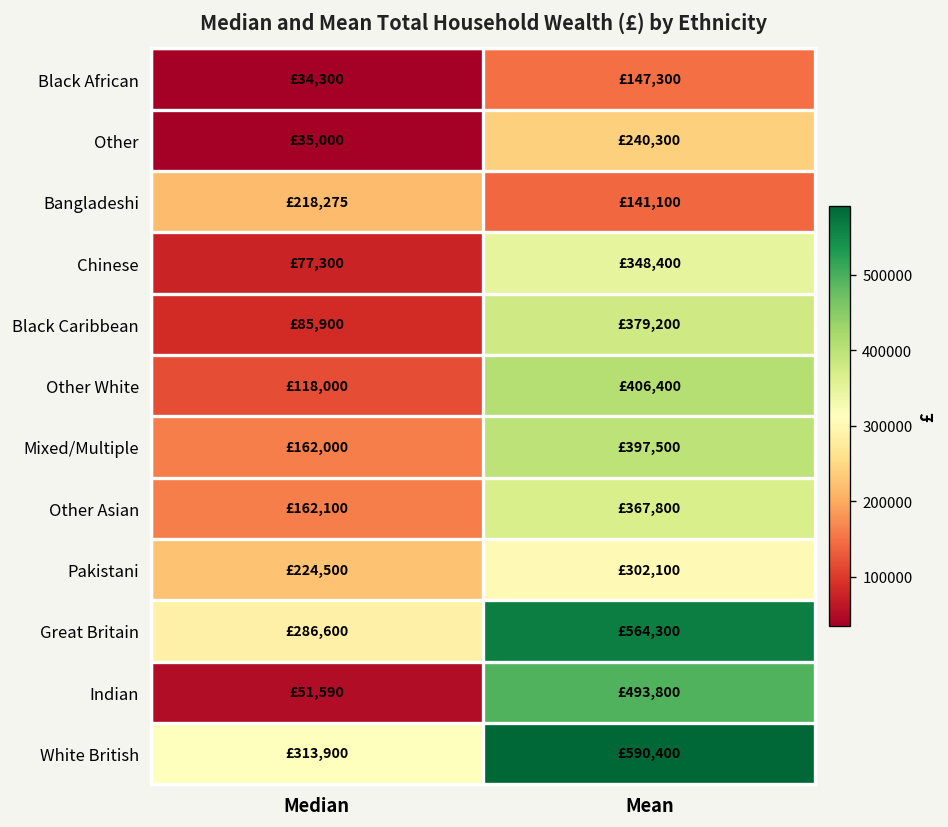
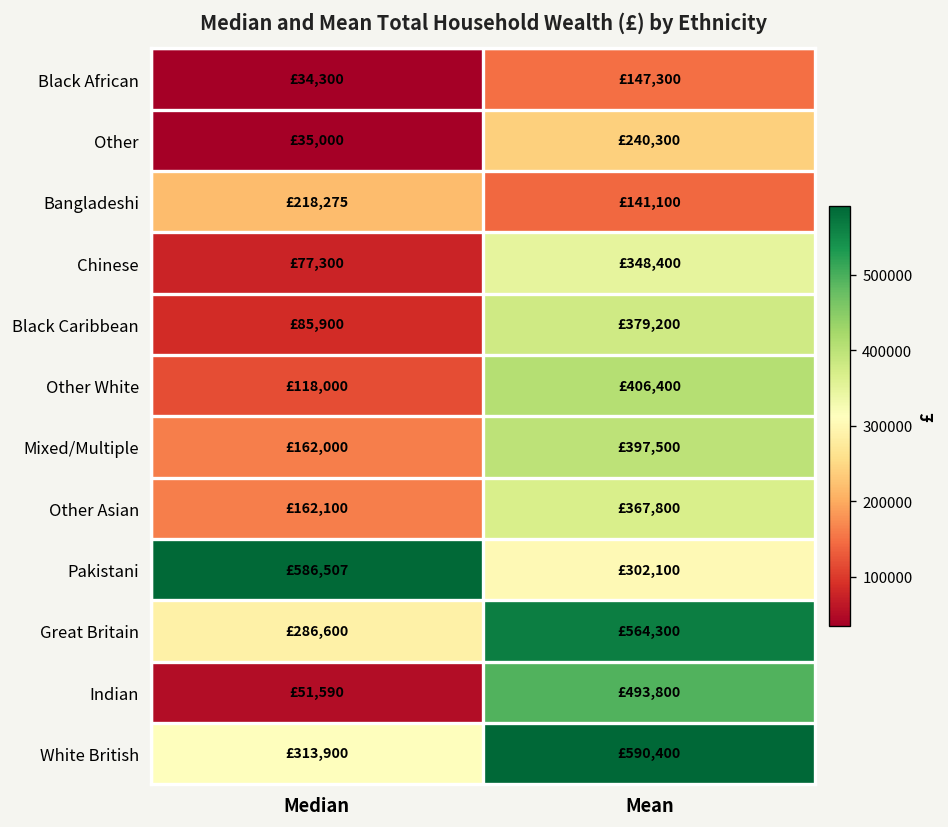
  {
    "Black African": {
      "Median": "£34,300",
      "Mean": "£147,300"
    },
    "Other": {
      "Median": "£35,000",
      "Mean": "£240,300"
    },
    "Bangladeshi": {
      "Median": "£218,275",
      "Mean": "£141,100"
    },
    "Chinese": {
      "Median": "£77,300",
      "Mean": "£348,400"
    },
    "Black Caribbean": {
      "Median": "£85,900",
      "Mean": "£379,200"
    },
    "Other White": {
      "Median": "£118,000",
      "Mean": "£406,400"
    },
    "Mixed/Multiple": {
      "Median": "£162,000",
      "Mean": "£397,500"
    },
    "Other Asian": {
      "Median": "£162,100",
      "Mean": "£367,800"
    },
    "Pakistani": {
-     "Median": "£224,500",
+     "Median": "£586,507",
      "Mean": "£302,100"
    },
    "Great Britain": {
      "Median": "£286,600",
      "Mean": "£564,300"
    },
    "Indian": {
      "Median": "£51,590",
      "Mean": "£493,800"
    },
    "White British": {
      "Median": "£313,900",
      "Mean": "£590,400"
    }
  }
